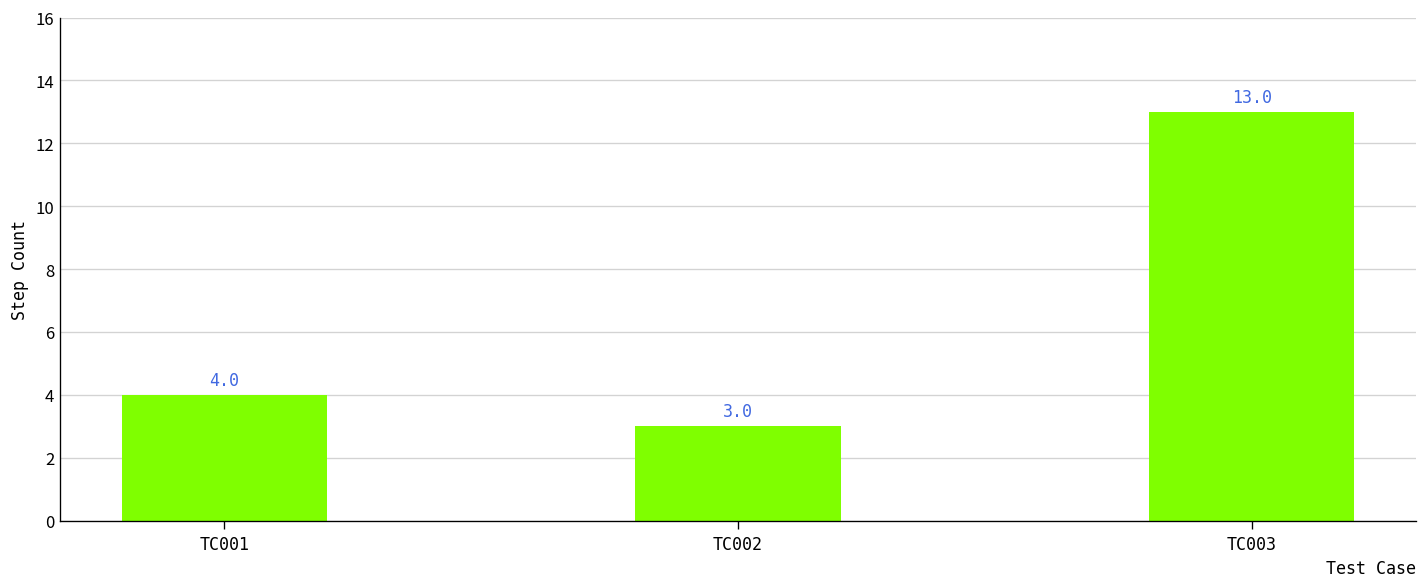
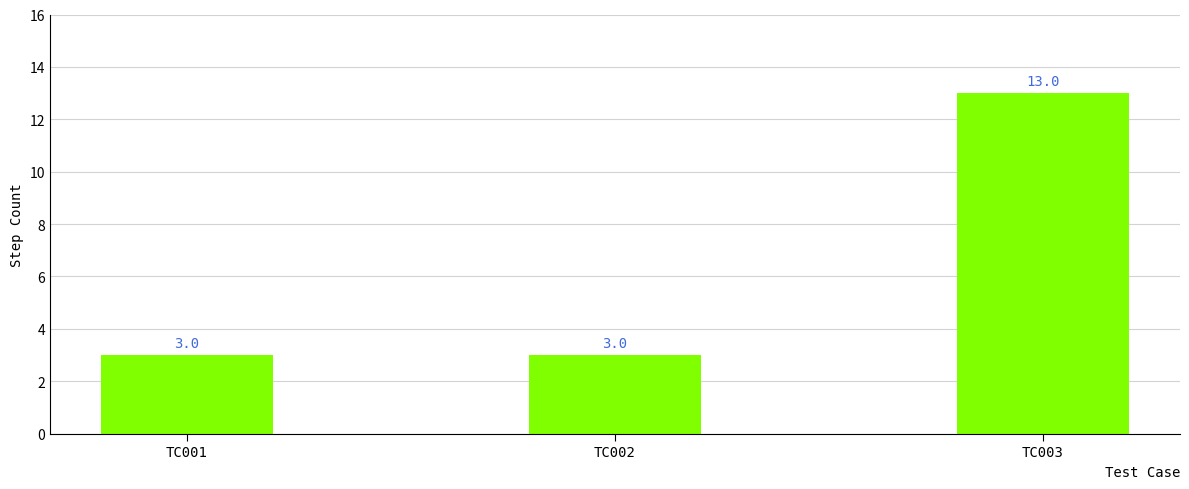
  {
-   "TC001": 4.0,
+   "TC001": 3.0,
    "TC002": 3.0,
    "TC003": 13.0
  }
